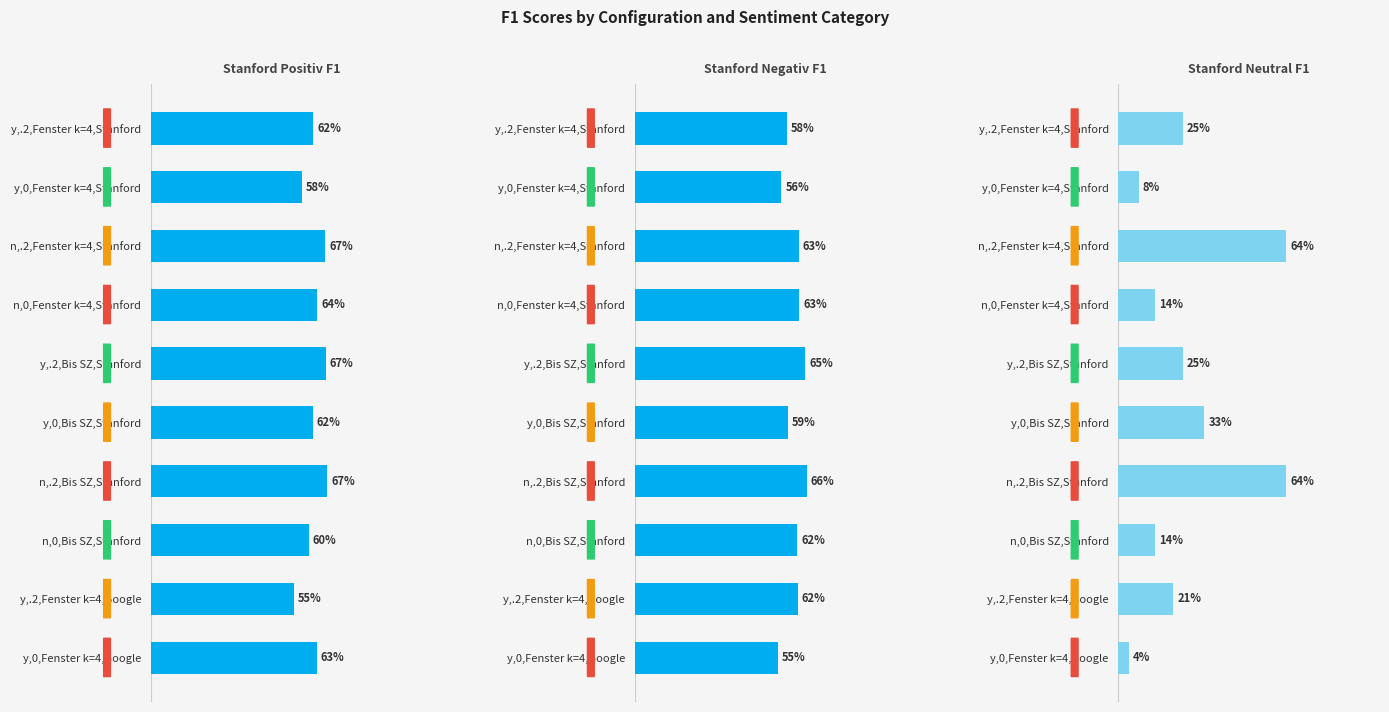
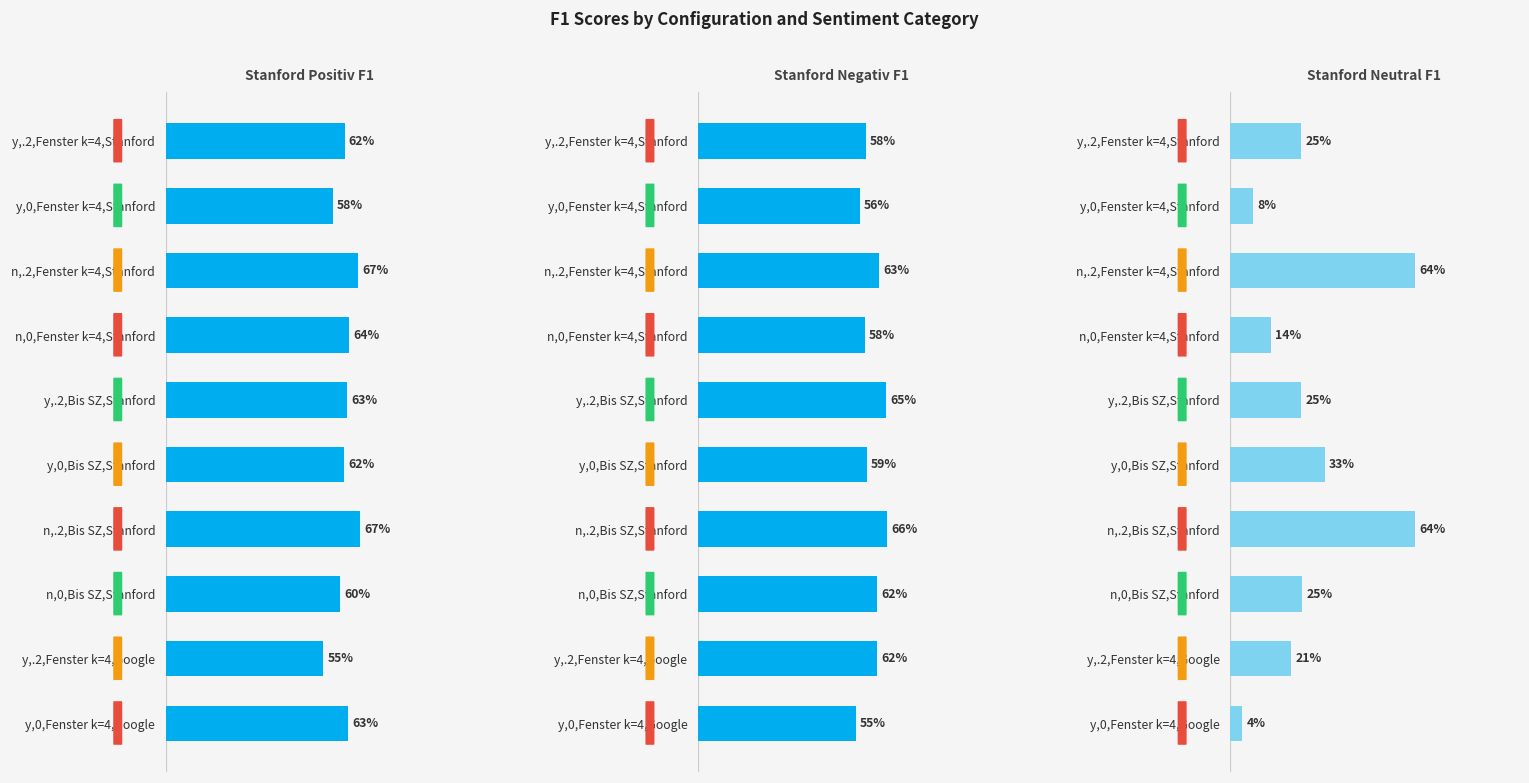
  {
    "Stanford Positiv F1": {
      "y,.2,Fenster k=4,Stanford": "62%",
      "y,0,Fenster k=4,Stanford": "58%",
      "n,.2,Fenster k=4,Stanford": "67%",
      "n,0,Fenster k=4,Stanford": "64%",
-     "y,.2,Bis SZ,Stanford": "67%",
+     "y,.2,Bis SZ,Stanford": "63%",
      "y,0,Bis SZ,Stanford": "62%",
      "n,.2,Bis SZ,Stanford": "67%",
      "n,0,Bis SZ,Stanford": "60%",
      "y,.2,Fenster k=4,Google": "55%",
      "y,0,Fenster k=4,Google": "63%"
    },
    "Stanford Negativ F1": {
      "y,.2,Fenster k=4,Stanford": "58%",
      "y,0,Fenster k=4,Stanford": "56%",
      "n,.2,Fenster k=4,Stanford": "63%",
-     "n,0,Fenster k=4,Stanford": "63%",
+     "n,0,Fenster k=4,Stanford": "58%",
      "y,.2,Bis SZ,Stanford": "65%",
      "y,0,Bis SZ,Stanford": "59%",
      "n,.2,Bis SZ,Stanford": "66%",
      "n,0,Bis SZ,Stanford": "62%",
      "y,.2,Fenster k=4,Google": "62%",
      "y,0,Fenster k=4,Google": "55%"
    },
    "Stanford Neutral F1": {
      "y,.2,Fenster k=4,Stanford": "25%",
      "y,0,Fenster k=4,Stanford": "8%",
      "n,.2,Fenster k=4,Stanford": "64%",
      "n,0,Fenster k=4,Stanford": "14%",
      "y,.2,Bis SZ,Stanford": "25%",
      "y,0,Bis SZ,Stanford": "33%",
      "n,.2,Bis SZ,Stanford": "64%",
-     "n,0,Bis SZ,Stanford": "14%",
+     "n,0,Bis SZ,Stanford": "25%",
      "y,.2,Fenster k=4,Google": "21%",
      "y,0,Fenster k=4,Google": "4%"
    }
  }
